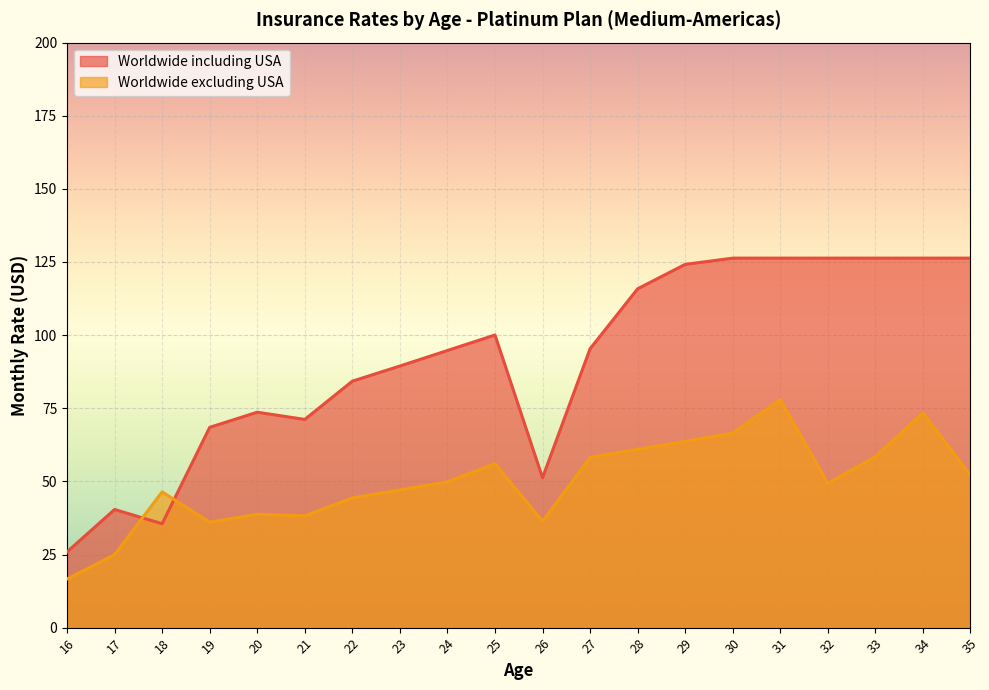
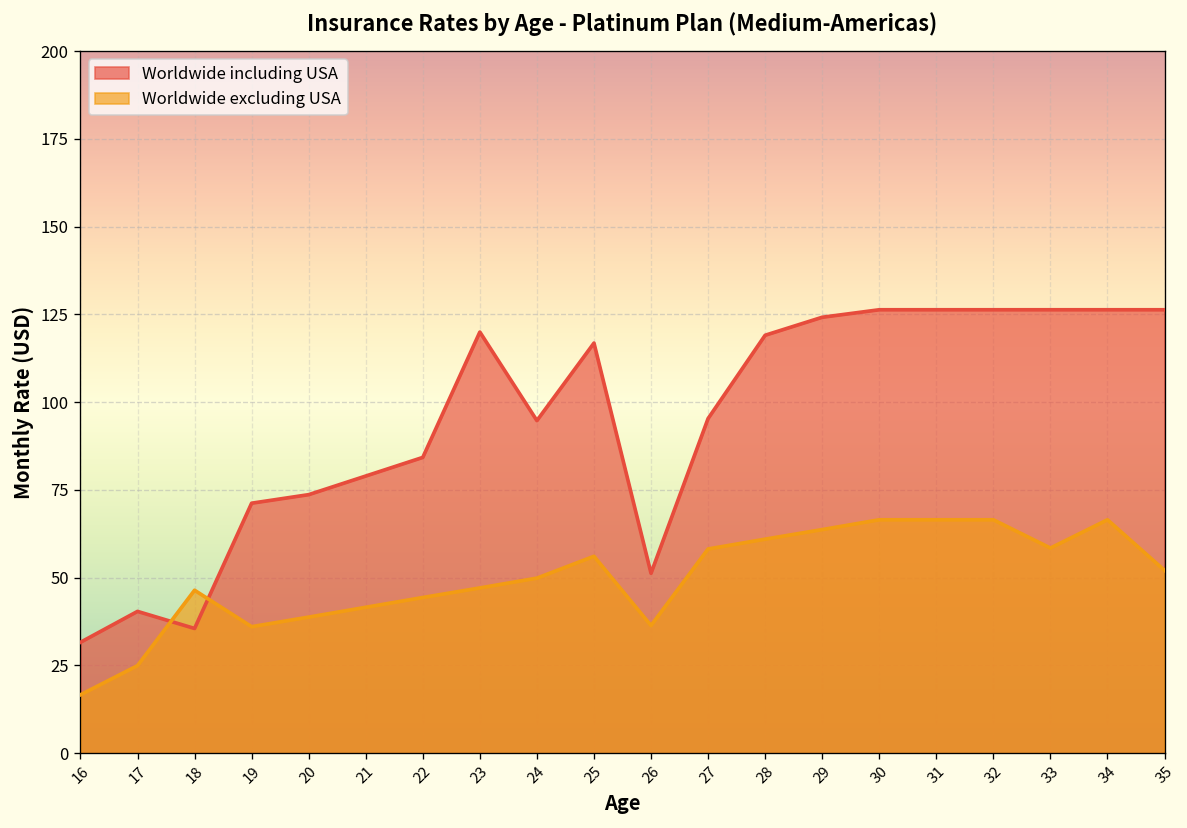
  {
    "Worldwide including USA": {
-     "16": 26,
+     "16": 32,
      "17": 40,
      "18": 36,
-     "19": 68,
+     "19": 71,
      "20": 74,
-     "21": 71,
+     "21": 79,
      "22": 84,
-     "23": 89,
+     "23": 120,
      "24": 95,
-     "25": 100,
+     "25": 117,
      "26": 51,
      "27": 95,
-     "28": 116,
+     "28": 119,
      "29": 124,
      "30": 126,
      "31": 126,
      "32": 126,
      "33": 126,
      "34": 126,
      "35": 126
    },
    "Worldwide excluding USA": {
      "16": 17,
      "17": 25,
      "18": 46,
      "19": 36,
      "20": 39,
-     "21": 38,
+     "21": 42,
      "22": 44,
      "23": 47,
      "24": 50,
      "25": 56,
      "26": 36,
      "27": 58,
      "28": 61,
      "29": 64,
      "30": 66,
-     "31": 78,
-     "32": 49,
+     "31": 66,
+     "32": 66,
      "33": 58,
-     "34": 73,
+     "34": 66,
      "35": 52
    }
  }
